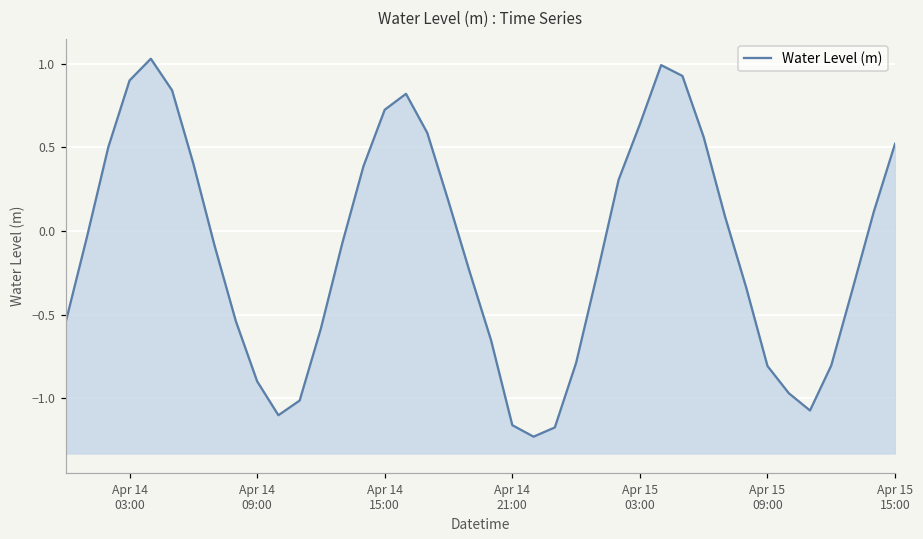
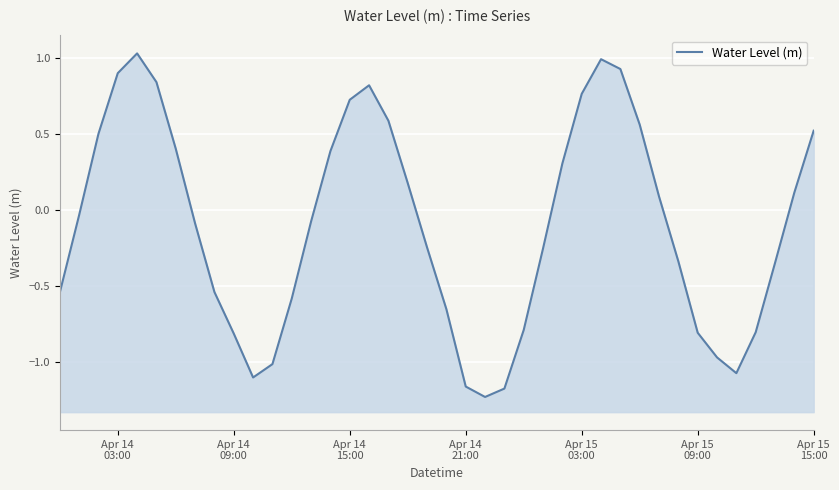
  {
    "Apr 14 03:00": 0.90,
-   "Apr 14 09:00": -0.90,
+   "Apr 14 09:00": -0.81,
    "Apr 14 15:00": 0.72,
    "Apr 14 21:00": -1.16,
-   "Apr 15 03:00": 0.64,
+   "Apr 15 03:00": 0.76,
    "Apr 15 09:00": -0.81,
    "Apr 15 15:00": 0.52
  }
